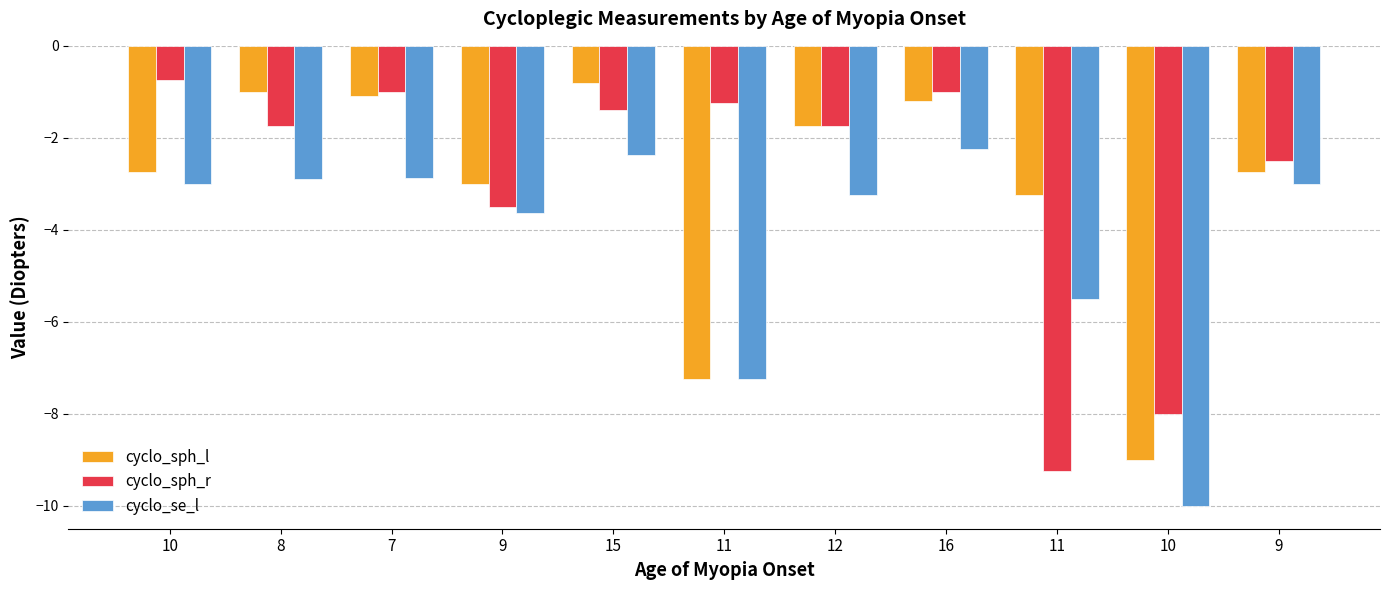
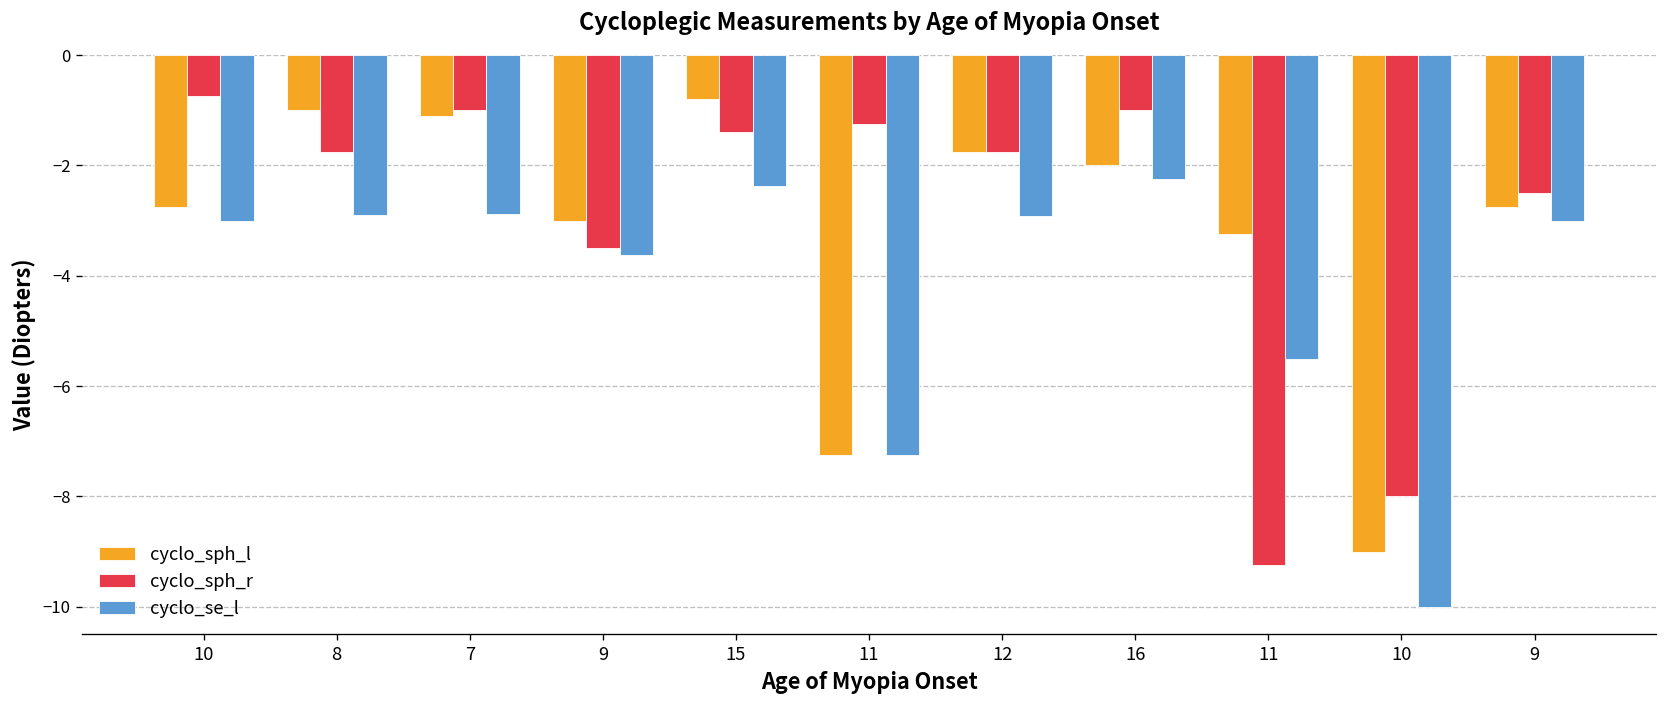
  {
    "cyclo_sph_l": {
      "8": -1.0,
      "7": -1.1,
      "15": -0.8,
      "12": -1.8,
-     "16": -1.2
+     "16": -2.0
    },
    "cyclo_sph_r": {
      "8": -1.8,
      "7": -1.0,
      "15": -1.4,
      "12": -1.8,
      "16": -1.0
    },
    "cyclo_se_l": {
      "8": -2.9,
      "7": -2.9,
      "15": -2.4,
-     "12": -3.3,
+     "12": -2.9,
      "16": -2.3
    }
  }
